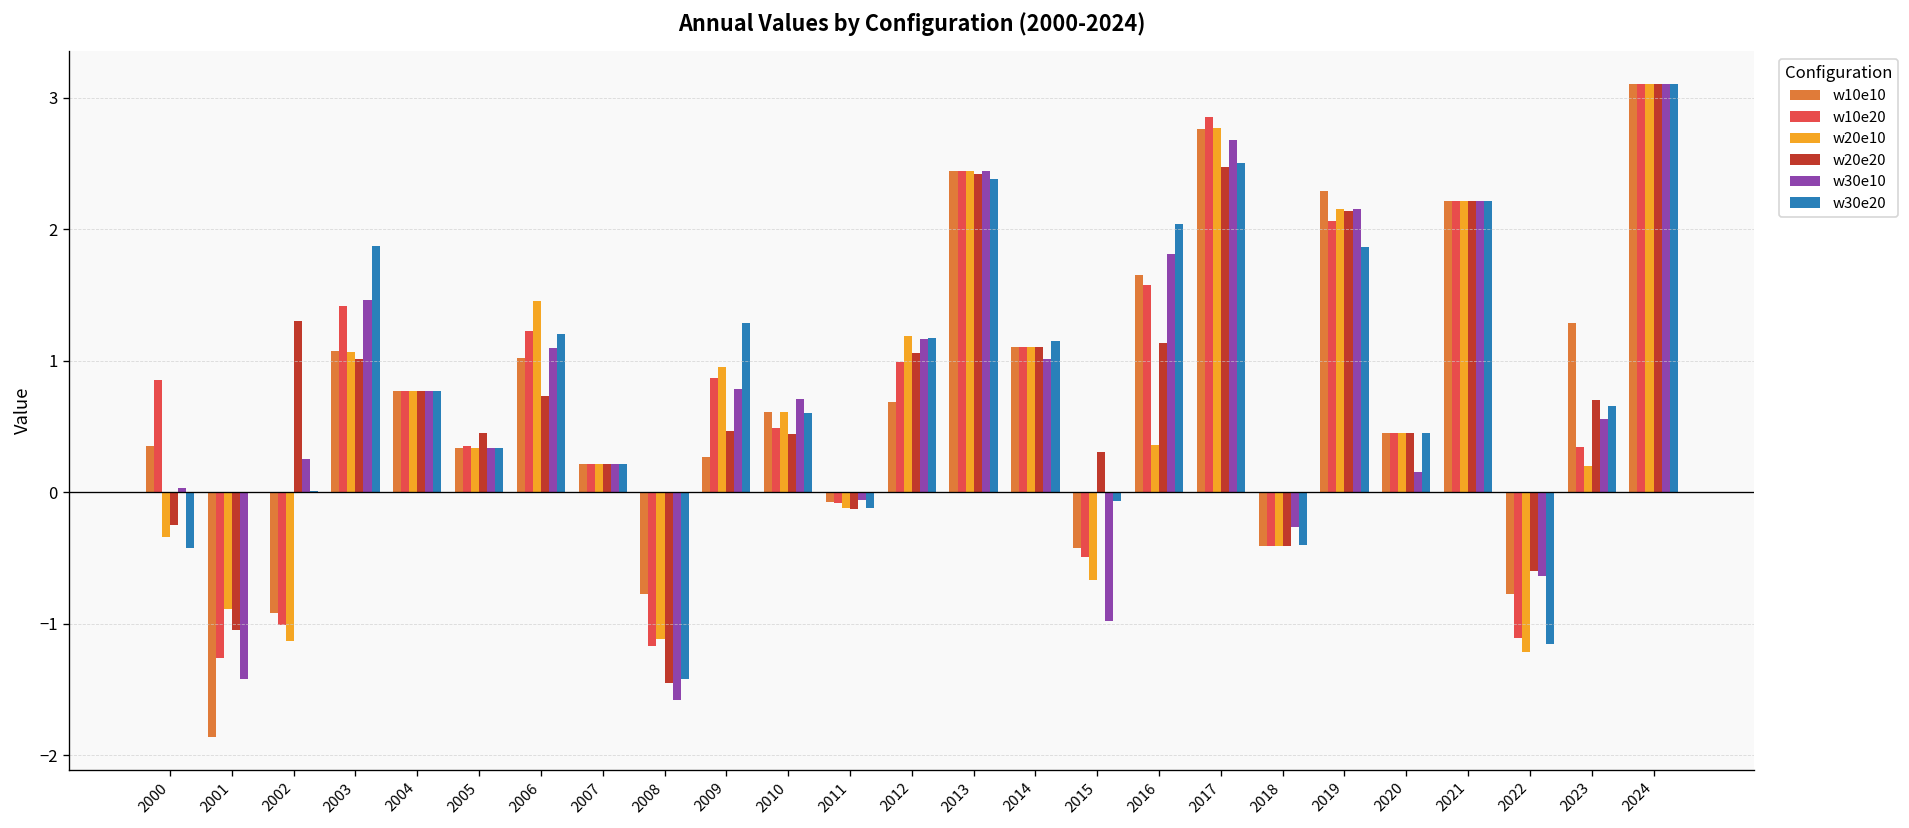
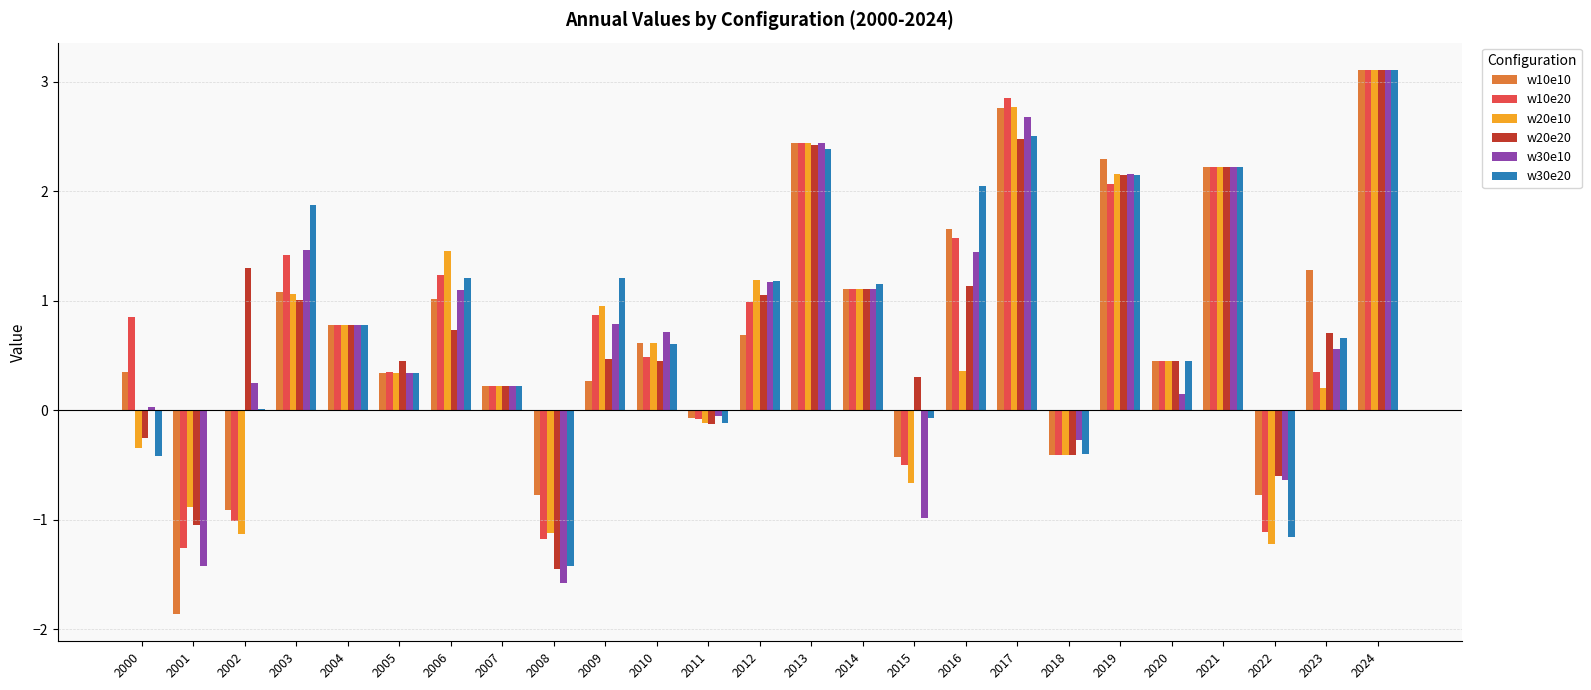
  {
    "w30e10": {
      "2000": 0.03,
      "2001": -1.42,
      "2002": 0.25,
      "2003": 1.47,
      "2004": 0.77,
      "2005": 0.34,
      "2006": 1.10,
      "2007": 0.22,
      "2008": -1.58,
      "2009": 0.78,
      "2010": 0.71,
      "2011": -0.06,
      "2012": 1.17,
      "2013": 2.44,
-     "2014": 1.02,
+     "2014": 1.10,
      "2015": -0.98,
-     "2016": 1.81,
+     "2016": 1.45,
      "2017": 2.68,
      "2018": -0.27,
      "2019": 2.15,
      "2020": 0.15,
      "2021": 2.22,
      "2022": -0.64,
      "2023": 0.56,
      "2024": 3.11
    },
    "w30e20": {
      "2000": -0.42,
      "2003": 1.87,
      "2004": 0.77,
      "2005": 0.34,
      "2006": 1.20,
      "2007": 0.22,
      "2008": -1.42,
-     "2009": 1.29,
+     "2009": 1.21,
      "2010": 0.60,
      "2011": -0.12,
      "2012": 1.18,
      "2013": 2.39,
      "2014": 1.15,
      "2015": -0.07,
      "2016": 2.04,
      "2017": 2.50,
      "2018": -0.40,
-     "2019": 1.86,
+     "2019": 2.15,
      "2020": 0.45,
      "2021": 2.22,
      "2022": -1.15,
      "2023": 0.66,
      "2024": 3.11
    }
  }
